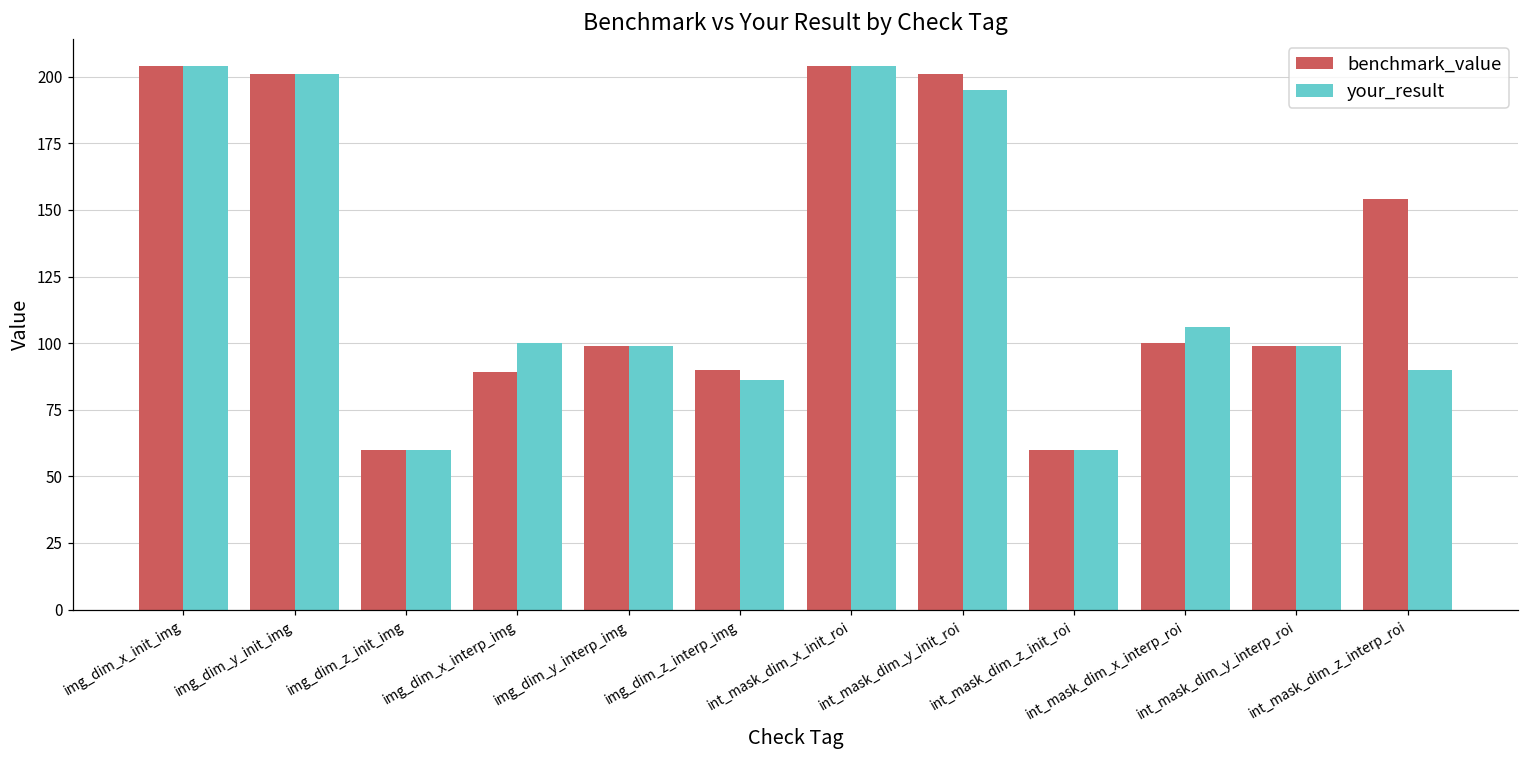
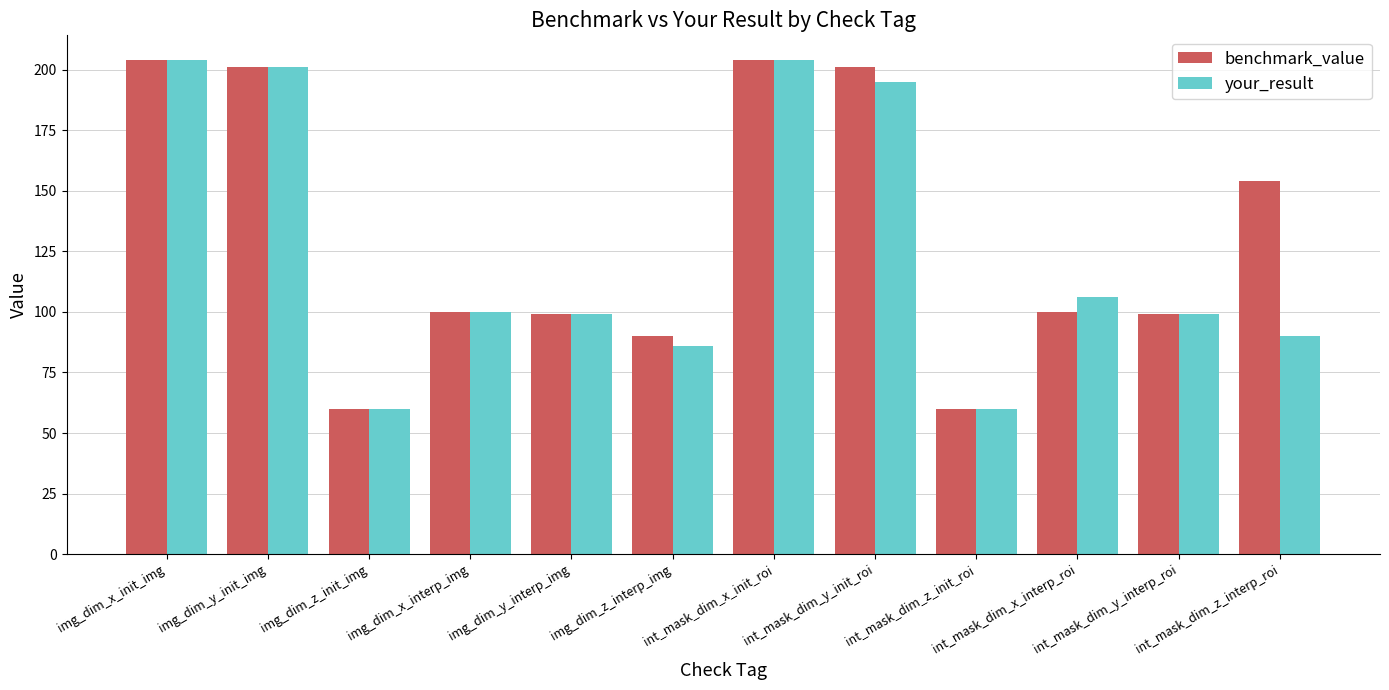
  {
    "benchmark_value": {
      "img_dim_x_init_img": 204,
      "img_dim_y_init_img": 201,
      "img_dim_z_init_img": 60,
-     "img_dim_x_interp_img": 89,
+     "img_dim_x_interp_img": 100,
      "img_dim_y_interp_img": 99,
      "img_dim_z_interp_img": 90,
      "int_mask_dim_x_init_roi": 204,
      "int_mask_dim_y_init_roi": 201,
      "int_mask_dim_z_init_roi": 60,
      "int_mask_dim_x_interp_roi": 100,
      "int_mask_dim_y_interp_roi": 99,
      "int_mask_dim_z_interp_roi": 154
    },
    "your_result": {
      "img_dim_x_init_img": 204,
      "img_dim_y_init_img": 201,
      "img_dim_z_init_img": 60,
      "img_dim_x_interp_img": 100,
      "img_dim_y_interp_img": 99,
      "img_dim_z_interp_img": 86,
      "int_mask_dim_x_init_roi": 204,
      "int_mask_dim_y_init_roi": 195,
      "int_mask_dim_z_init_roi": 60,
      "int_mask_dim_x_interp_roi": 106,
      "int_mask_dim_y_interp_roi": 99,
      "int_mask_dim_z_interp_roi": 90
    }
  }
